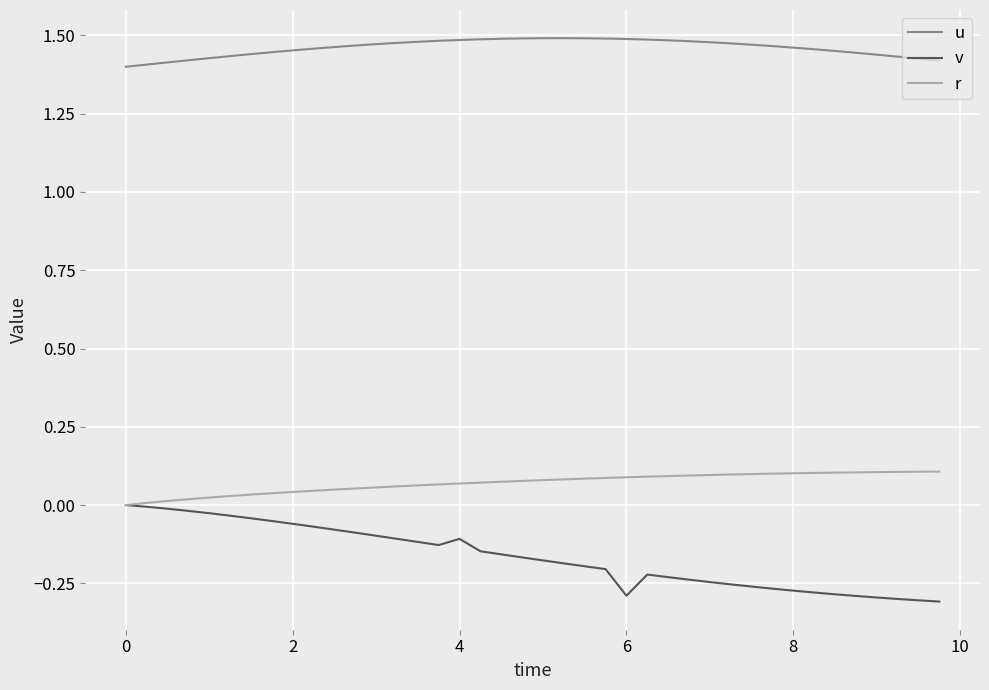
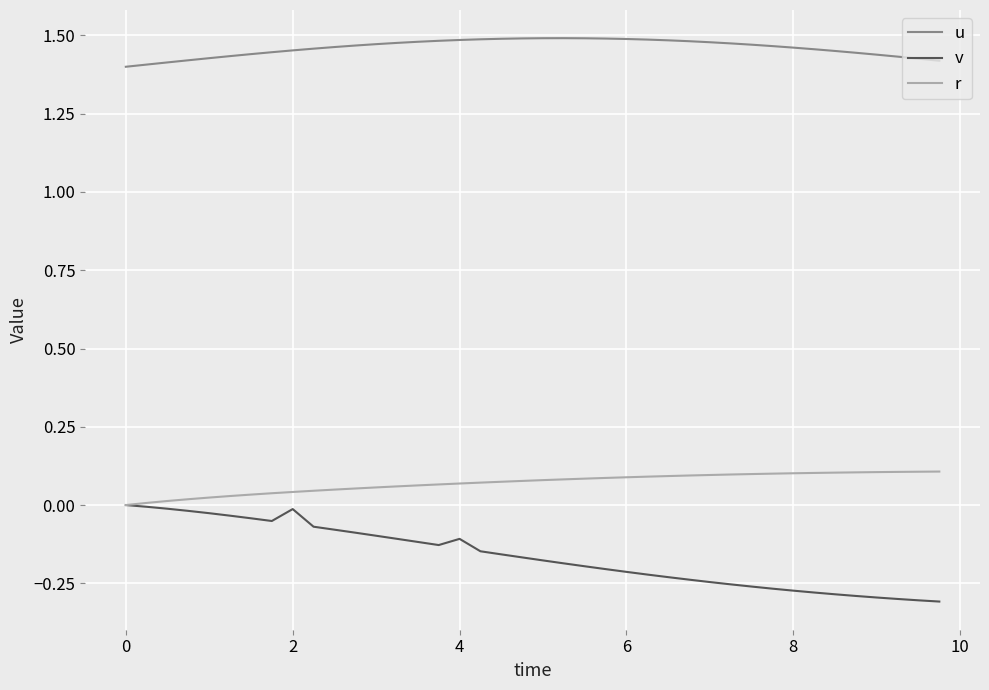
  {
    "v": {
-     "2": -0.06,
+     "2": -0.01,
      "4": -0.11,
-     "6": -0.29,
+     "6": -0.21,
      "8": -0.27
    }
  }
